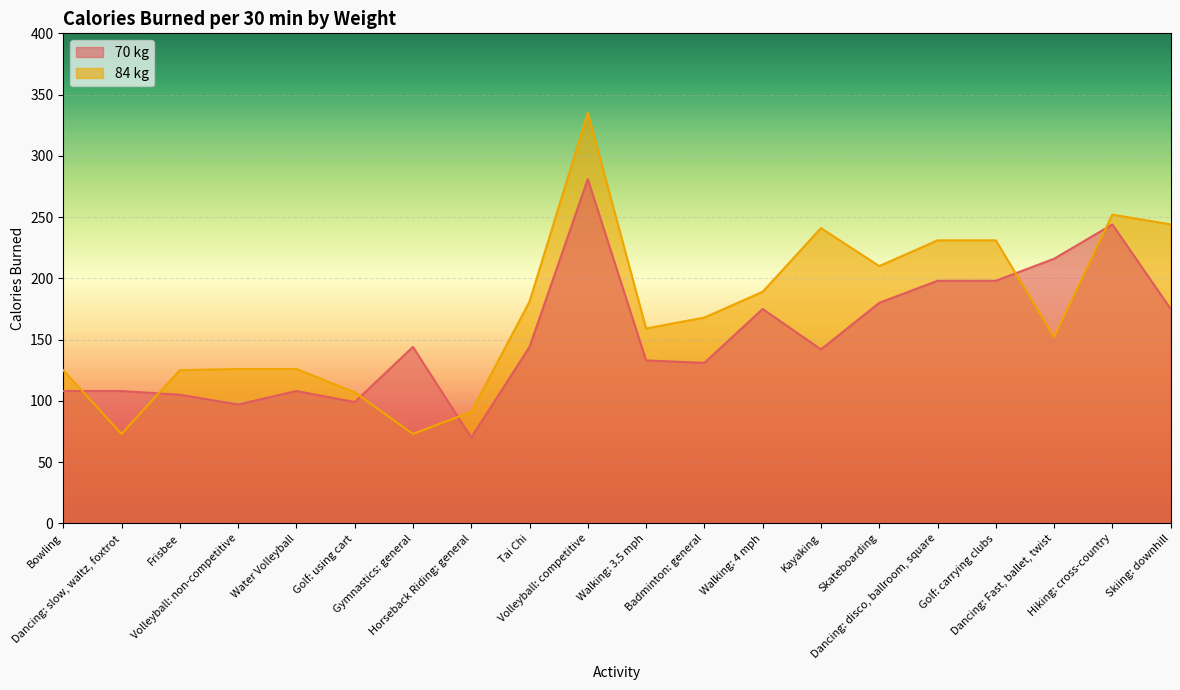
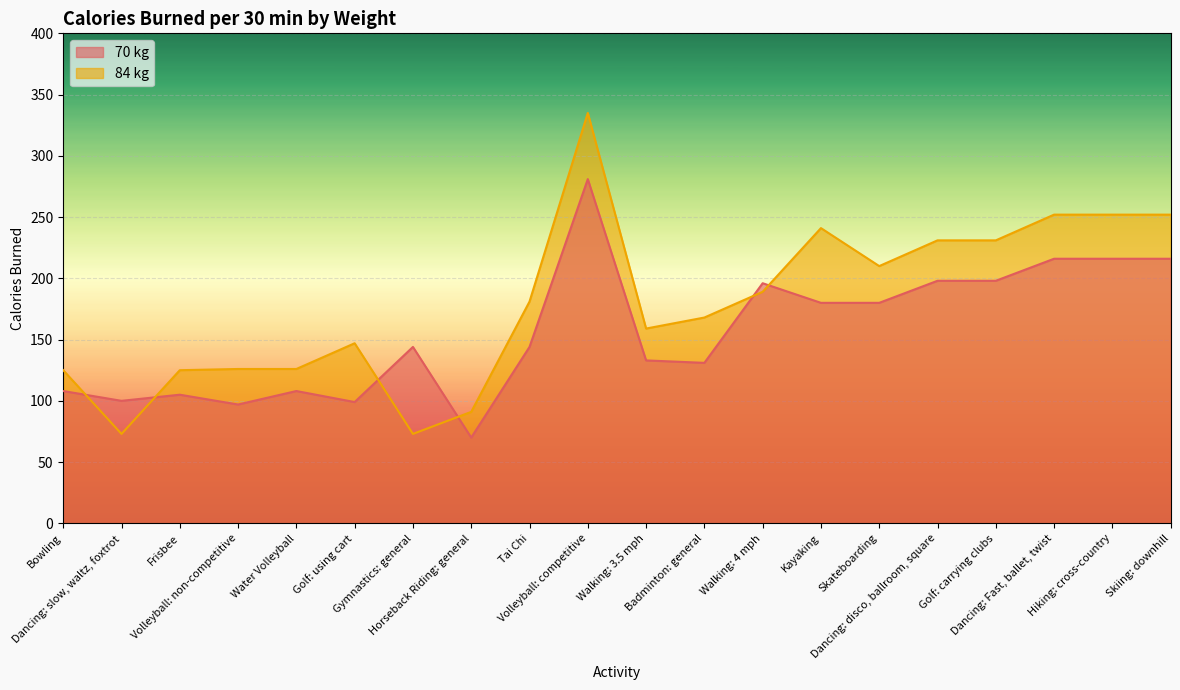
  {
    "70 kg": {
      "Bowling": 108,
-     "Dancing: slow, waltz, foxtrot": 108,
+     "Dancing: slow, waltz, foxtrot": 100,
      "Frisbee": 105,
      "Volleyball: non-competitive": 97,
      "Water Volleyball": 108,
      "Golf: using cart": 99,
      "Gymnastics: general": 144,
      "Horseback Riding: general": 70,
      "Tai Chi": 144,
      "Volleyball: competitive": 281,
      "Walking: 3.5 mph": 133,
      "Badminton: general": 131,
-     "Walking: 4 mph": 175,
-     "Kayaking": 142,
+     "Walking: 4 mph": 196,
+     "Kayaking": 180,
      "Skateboarding": 180,
      "Dancing: disco, ballroom, square": 198,
      "Golf: carrying clubs": 198,
      "Dancing: Fast, ballet, twist": 216,
-     "Hiking: cross-country": 244,
-     "Skiing: downhill": 175
+     "Hiking: cross-country": 216,
+     "Skiing: downhill": 216
    },
    "84 kg": {
      "Bowling": 125,
      "Dancing: slow, waltz, foxtrot": 73,
      "Frisbee": 125,
      "Volleyball: non-competitive": 126,
      "Water Volleyball": 126,
-     "Golf: using cart": 107,
+     "Golf: using cart": 147,
      "Gymnastics: general": 73,
      "Horseback Riding: general": 91,
      "Tai Chi": 181,
      "Volleyball: competitive": 335,
      "Walking: 3.5 mph": 159,
      "Badminton: general": 168,
      "Walking: 4 mph": 189,
      "Kayaking": 241,
      "Skateboarding": 210,
      "Dancing: disco, ballroom, square": 231,
      "Golf: carrying clubs": 231,
-     "Dancing: Fast, ballet, twist": 152,
+     "Dancing: Fast, ballet, twist": 252,
      "Hiking: cross-country": 252,
-     "Skiing: downhill": 244
+     "Skiing: downhill": 252
    }
  }
